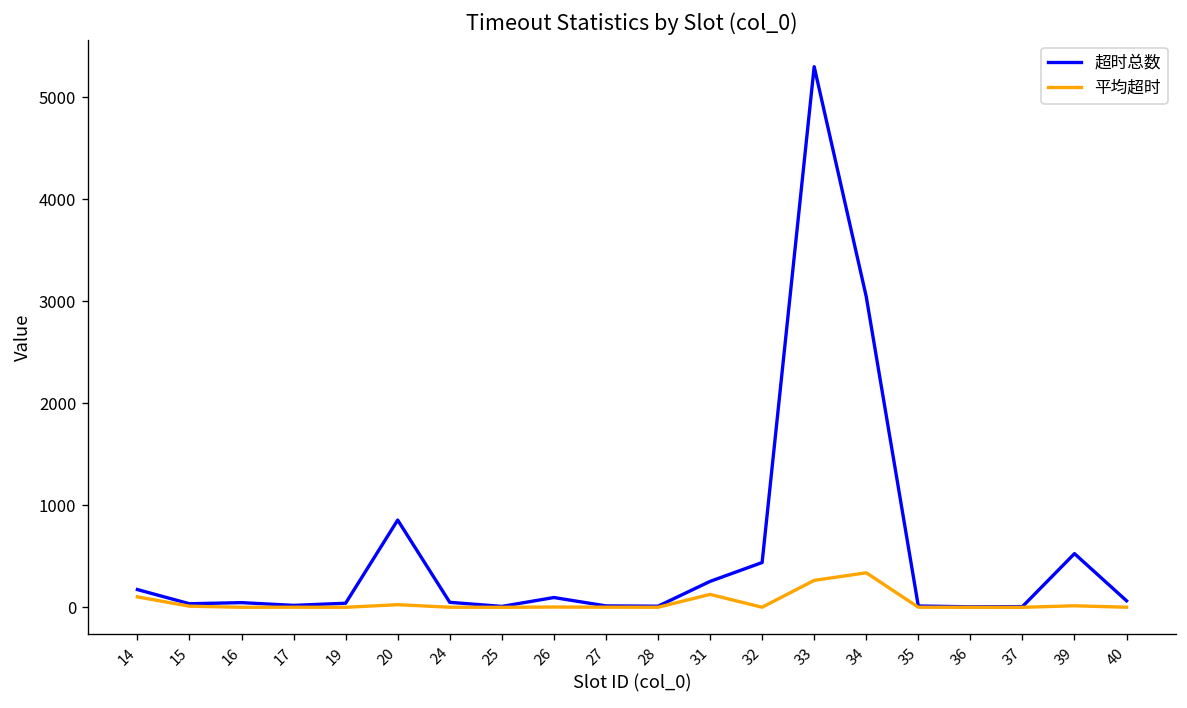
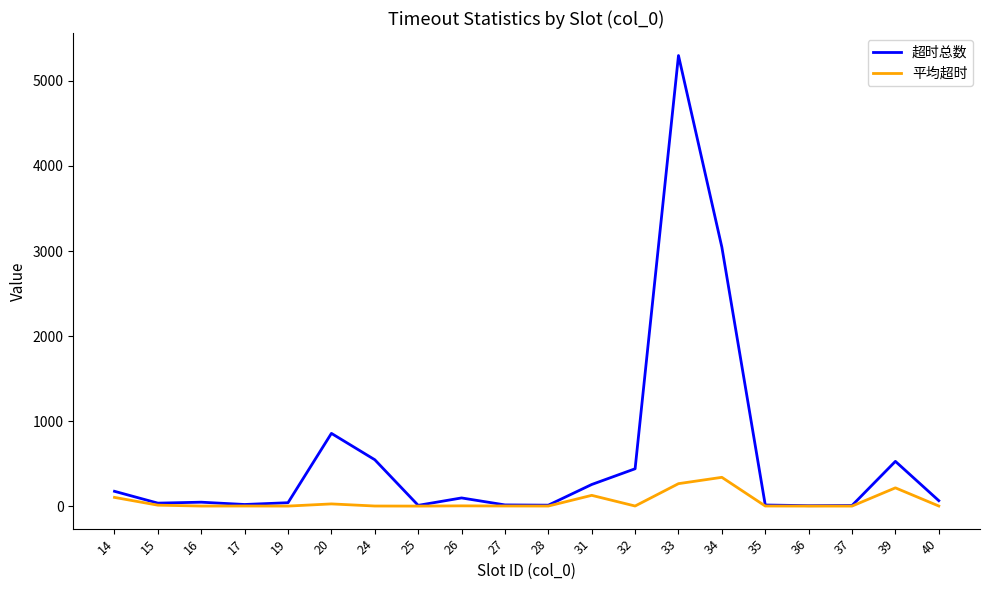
  {
    "超时总数": {
      "14": 200,
      "16": 0,
      "19": 0,
      "20": 900,
-     "24": 100,
+     "24": 500,
      "26": 100,
      "31": 300,
      "32": 400,
      "33": 5300,
      "34": 3000,
      "39": 500,
      "40": 100
    },
    "平均超时": {
      "14": 100,
      "16": 0,
      "19": 0,
      "20": 0,
      "24": 0,
      "26": 0,
      "31": 100,
      "32": 0,
      "33": 300,
      "34": 300,
-     "39": 0,
+     "39": 200,
      "40": 0
    }
  }
